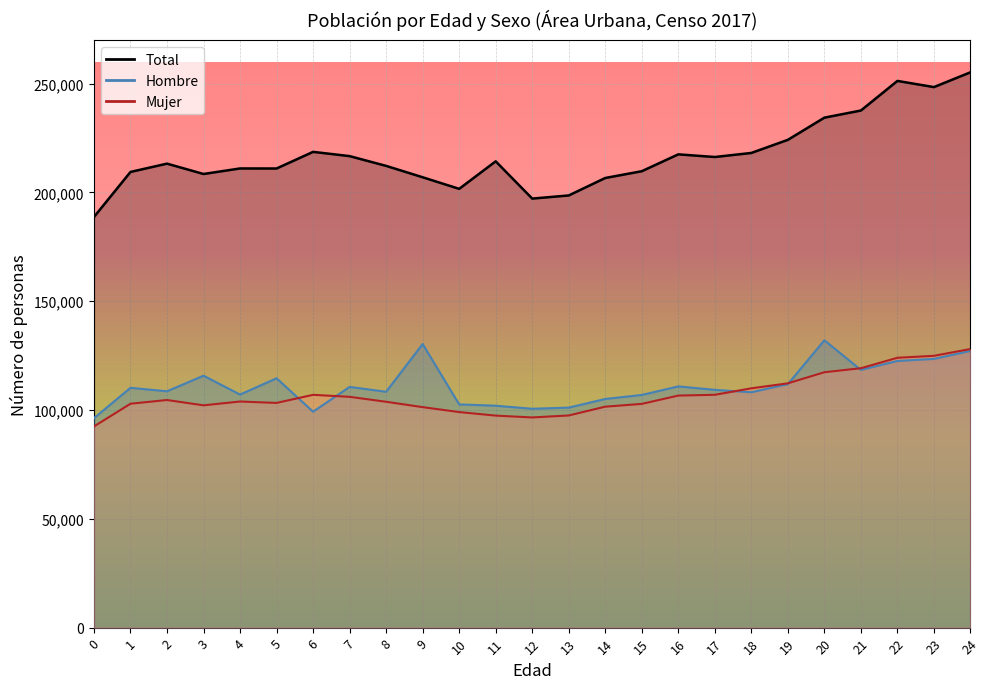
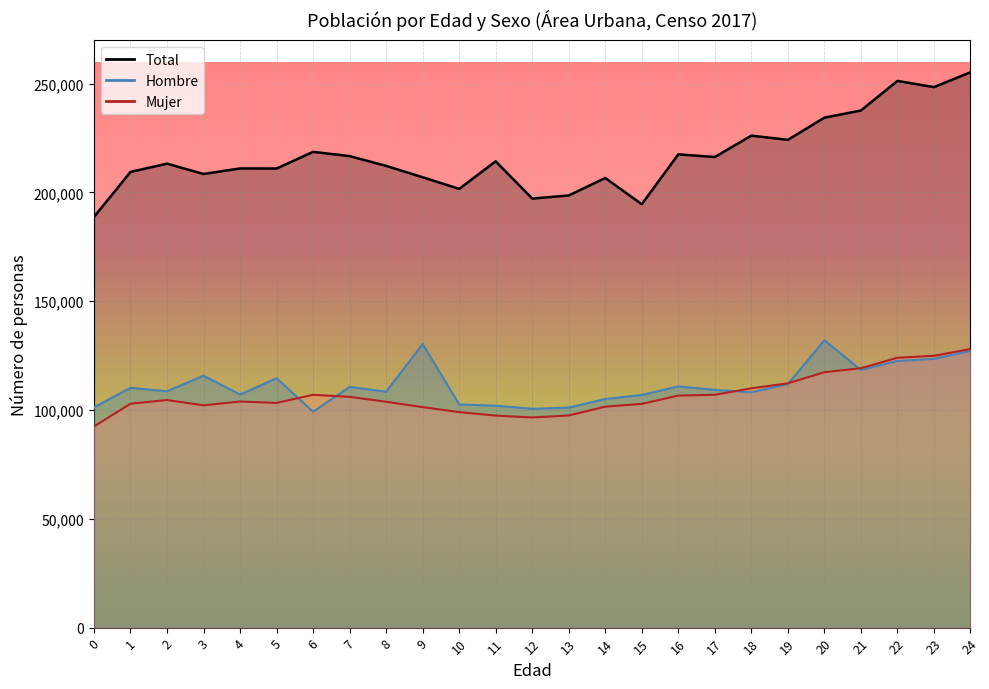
  {
    "Total": {
      "0": "189,000",
      "1": "209,000",
      "2": "213,000",
      "3": "208,000",
      "4": "211,000",
      "5": "211,000",
      "6": "219,000",
      "7": "217,000",
      "8": "212,000",
      "9": "207,000",
      "10": "202,000",
      "11": "214,000",
      "12": "197,000",
      "13": "199,000",
      "14": "207,000",
-     "15": "210,000",
+     "15": "195,000",
      "16": "218,000",
      "17": "216,000",
-     "18": "218,000",
+     "18": "226,000",
      "19": "224,000",
      "20": "234,000",
      "21": "238,000",
      "22": "251,000",
      "23": "248,000",
      "24": "255,000"
    },
    "Hombre": {
-     "0": "96,000",
+     "0": "101,000",
      "1": "110,000",
      "2": "109,000",
      "3": "116,000",
      "4": "107,000",
      "5": "115,000",
      "6": "99,000",
      "7": "111,000",
      "8": "108,000",
      "9": "130,000",
      "10": "103,000",
      "11": "102,000",
      "12": "101,000",
      "13": "101,000",
      "14": "105,000",
      "15": "107,000",
      "16": "111,000",
      "17": "109,000",
      "18": "108,000",
      "20": "132,000",
      "22": "123,000",
      "23": "123,000"
    }
  }
